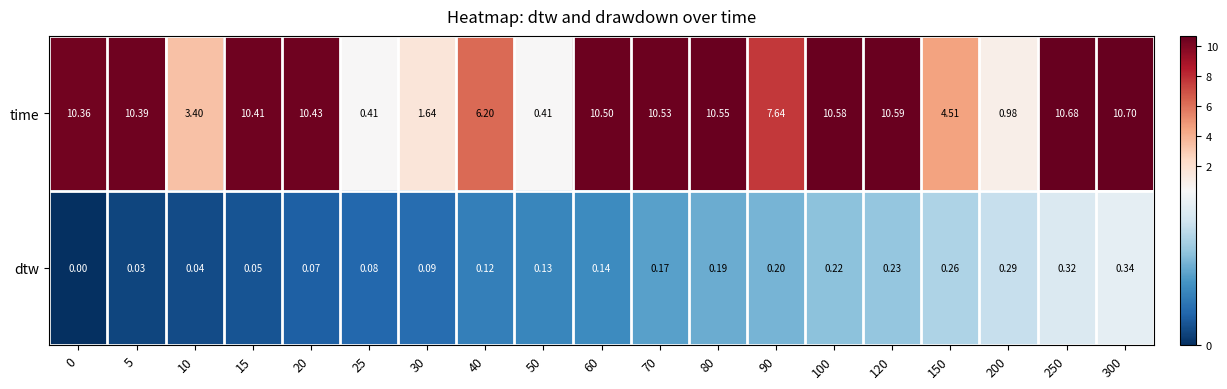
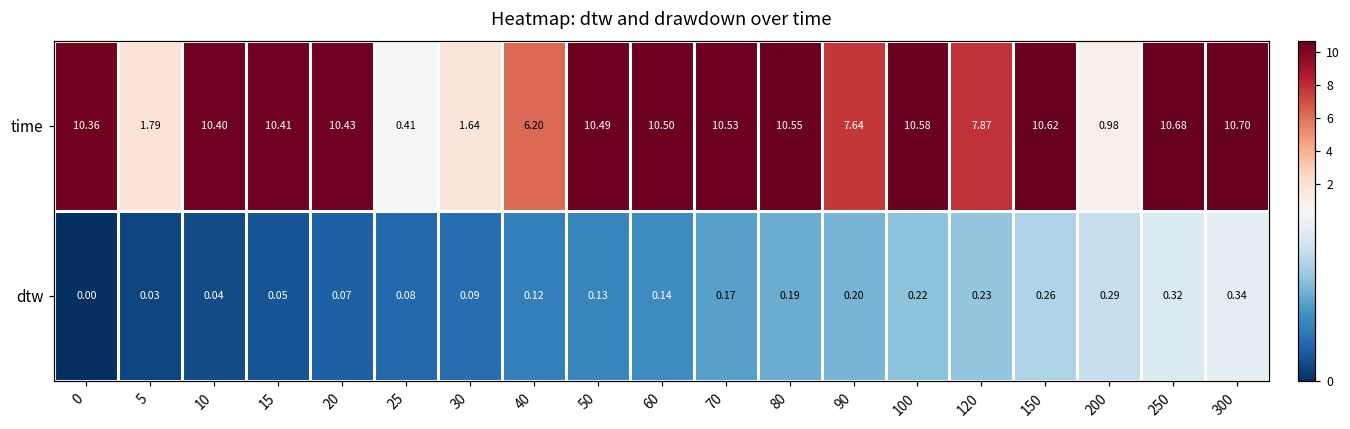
  {
    "time": {
      "0": 10.36,
-     "5": 10.39,
-     "10": 3.40,
+     "5": 1.79,
+     "10": 10.40,
      "15": 10.41,
      "20": 10.43,
      "25": 0.41,
      "30": 1.64,
      "40": 6.20,
-     "50": 0.41,
+     "50": 10.49,
      "60": 10.50,
      "70": 10.53,
      "80": 10.55,
      "90": 7.64,
      "100": 10.58,
-     "120": 10.59,
-     "150": 4.51,
+     "120": 7.87,
+     "150": 10.62,
      "200": 0.98,
      "250": 10.68,
      "300": 10.70
    },
    "dtw": {
      "0": 0.00,
      "5": 0.03,
      "10": 0.04,
      "15": 0.05,
      "20": 0.07,
      "25": 0.08,
      "30": 0.09,
      "40": 0.12,
      "50": 0.13,
      "60": 0.14,
      "70": 0.17,
      "80": 0.19,
      "90": 0.20,
      "100": 0.22,
      "120": 0.23,
      "150": 0.26,
      "200": 0.29,
      "250": 0.32,
      "300": 0.34
    }
  }
